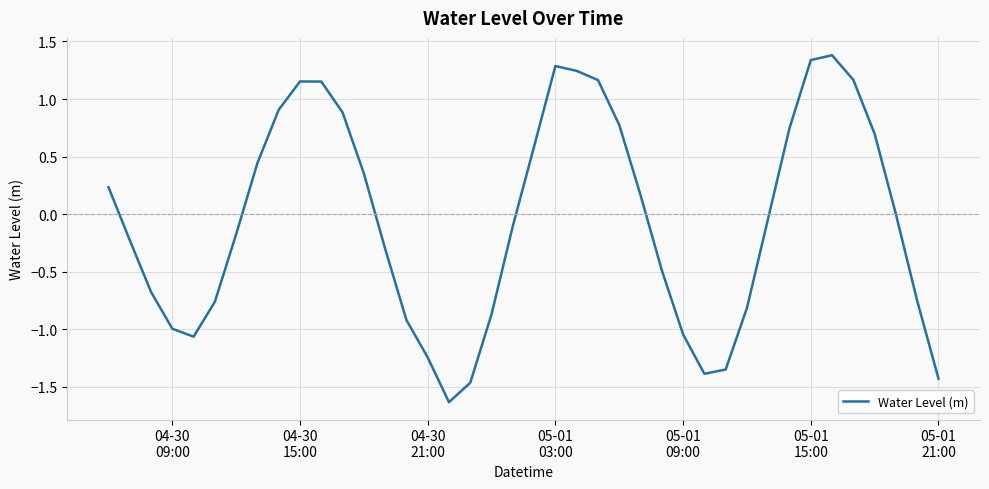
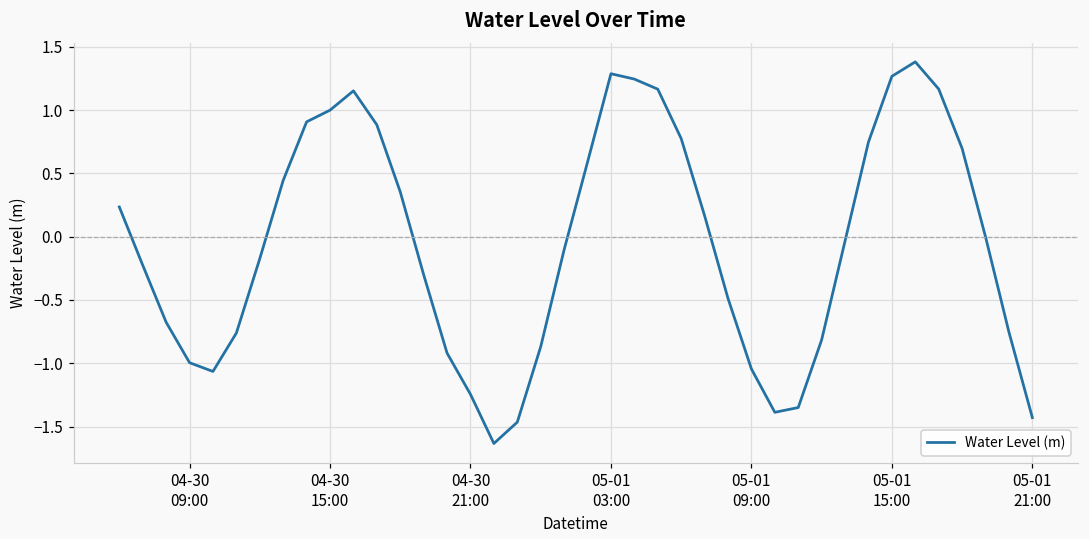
  {
    "04-30 09:00": -1.00,
-   "04-30 15:00": 1.15,
+   "04-30 15:00": 1.00,
    "04-30 21:00": -1.25,
    "05-01 03:00": 1.29,
    "05-01 09:00": -1.04,
-   "05-01 15:00": 1.34,
+   "05-01 15:00": 1.27,
    "05-01 21:00": -1.43
  }
